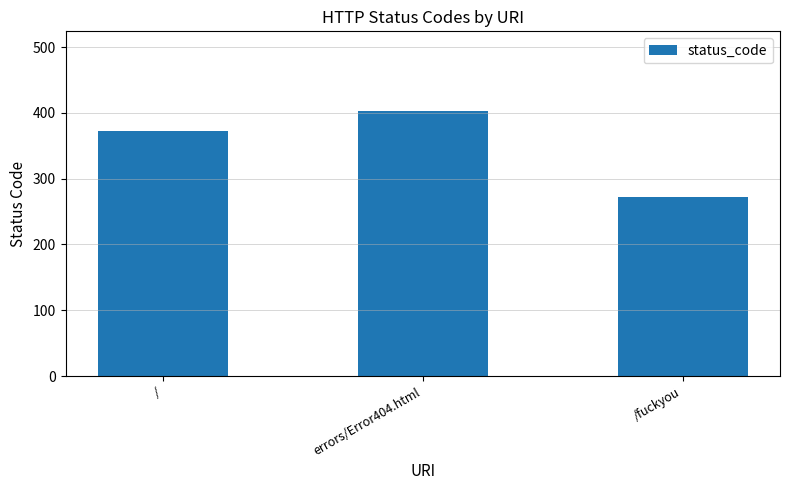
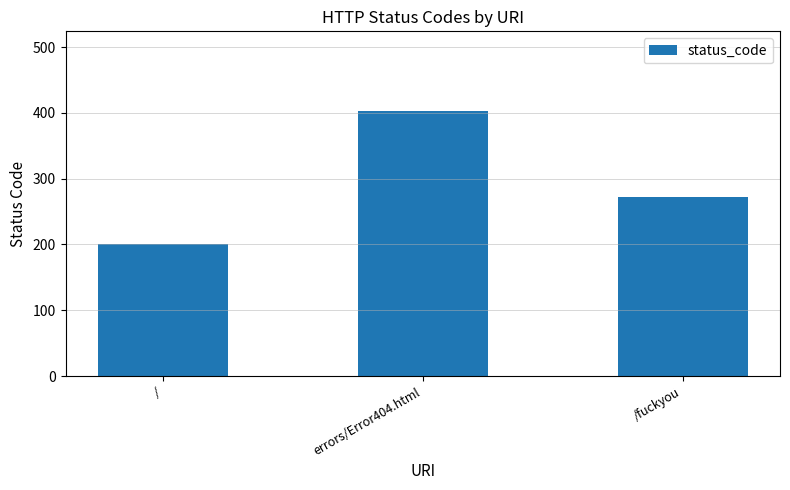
  {
-   "/": 370,
+   "/": 200,
    "errors/Error404.html": 400,
    "/fuckyou": 270
  }
